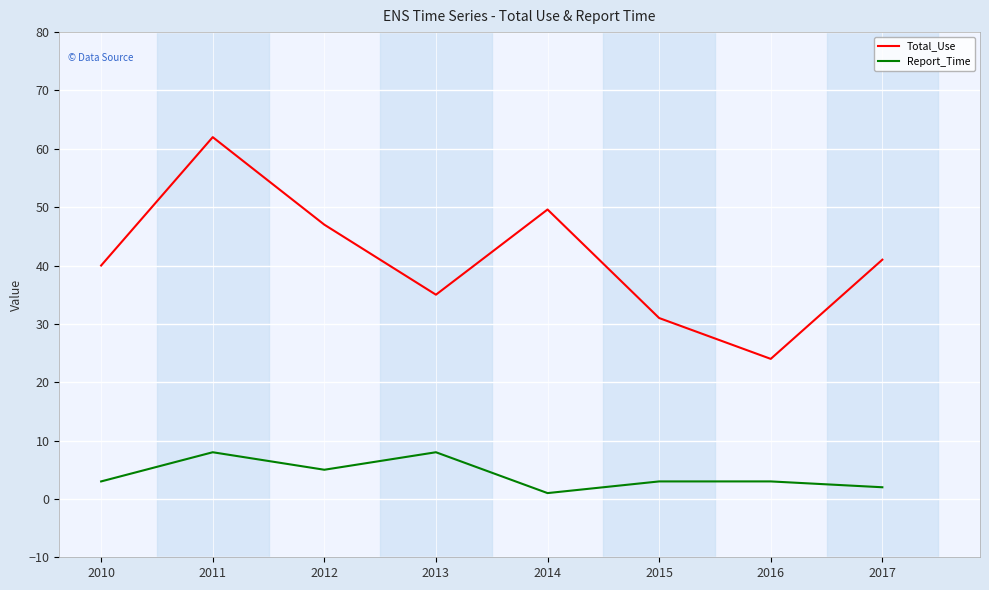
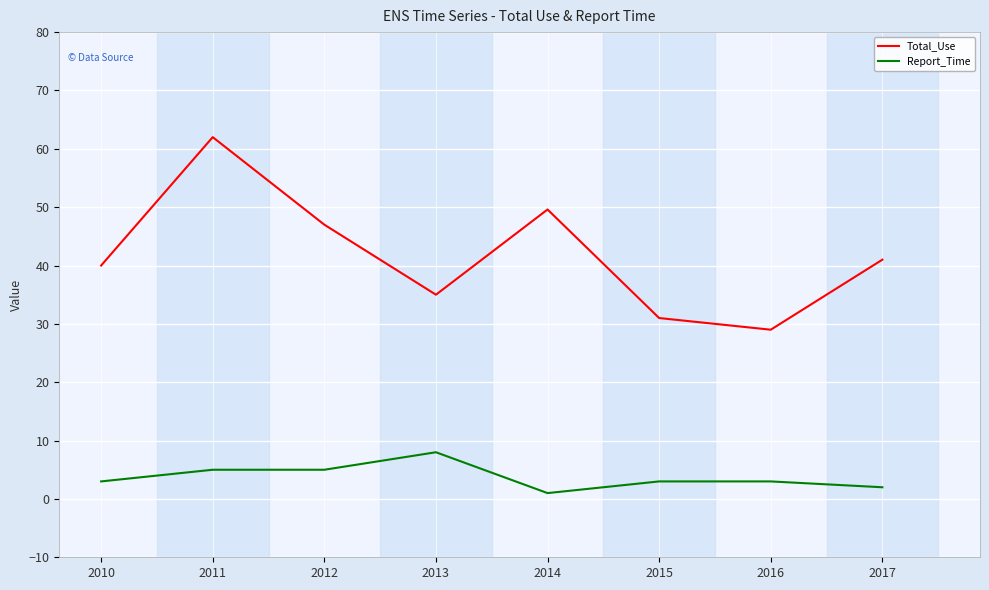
  {
    "Total_Use": {
      "2010": 40,
      "2011": 62,
      "2012": 47,
      "2013": 35,
      "2014": 50,
      "2015": 31,
-     "2016": 24,
+     "2016": 29,
      "2017": 41
    },
    "Report_Time": {
      "2010": 3,
-     "2011": 8,
+     "2011": 5,
      "2012": 5,
      "2013": 8,
      "2014": 1,
      "2015": 3,
      "2016": 3,
      "2017": 2
    }
  }
